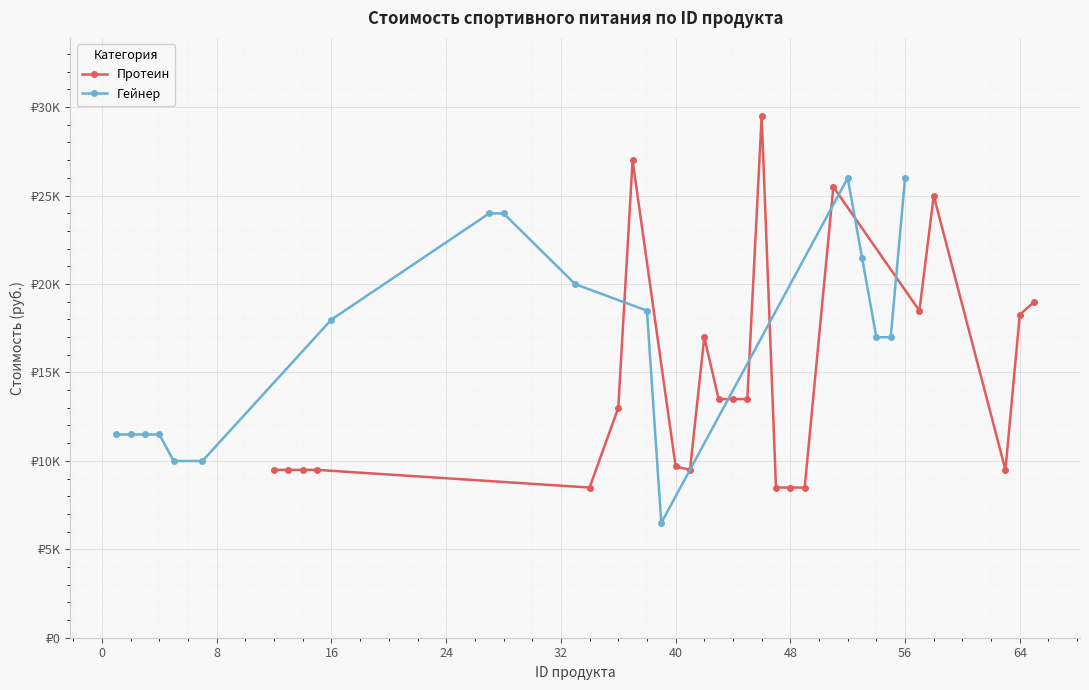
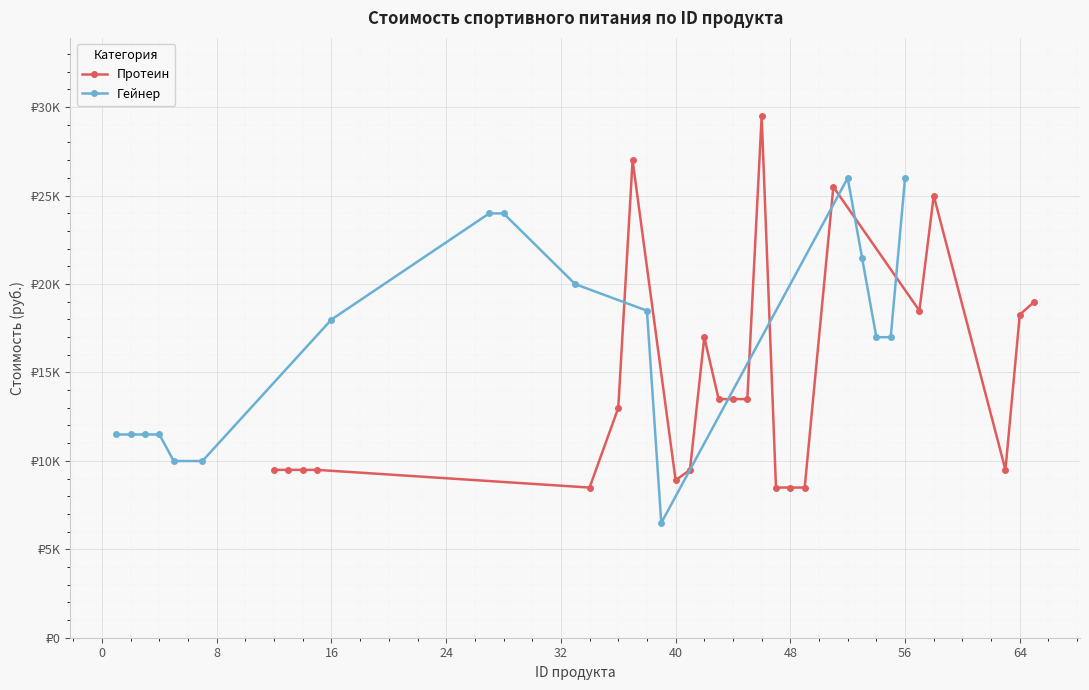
  {
    "Протеин": {
-     "40": "₽9700",
+     "40": "₽8900",
      "48": "₽8500",
      "64": "₽18300"
    },
    "Гейнер": {
      "16": "₽18000",
      "56": "₽26000"
    }
  }
